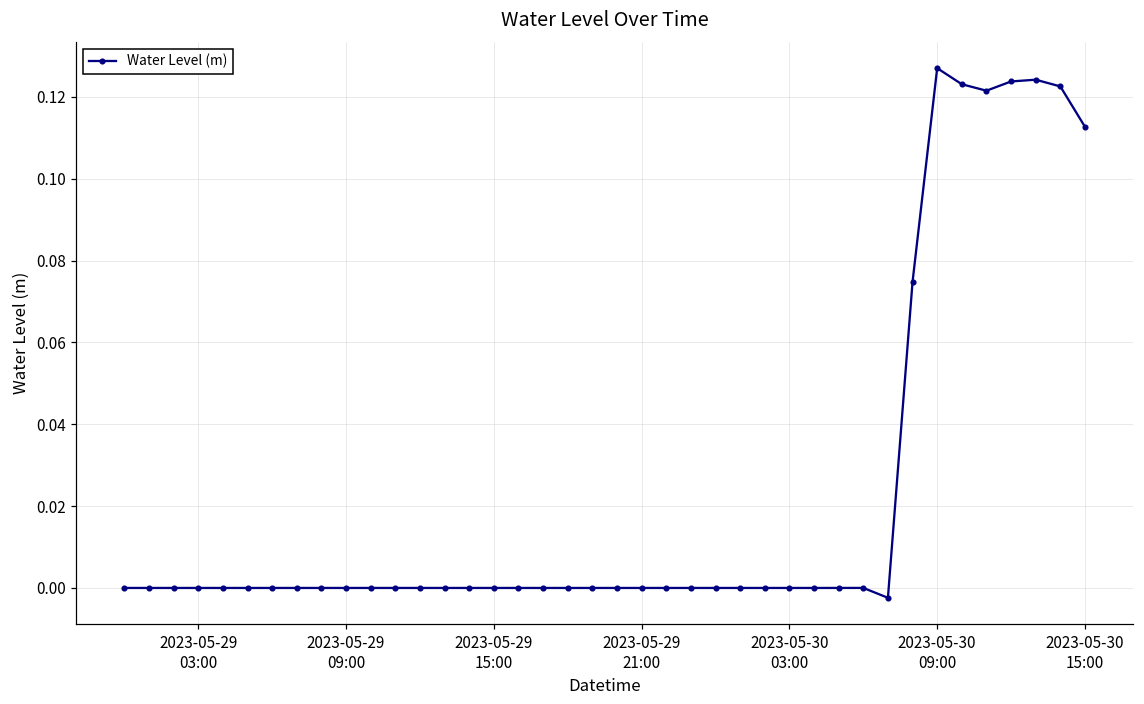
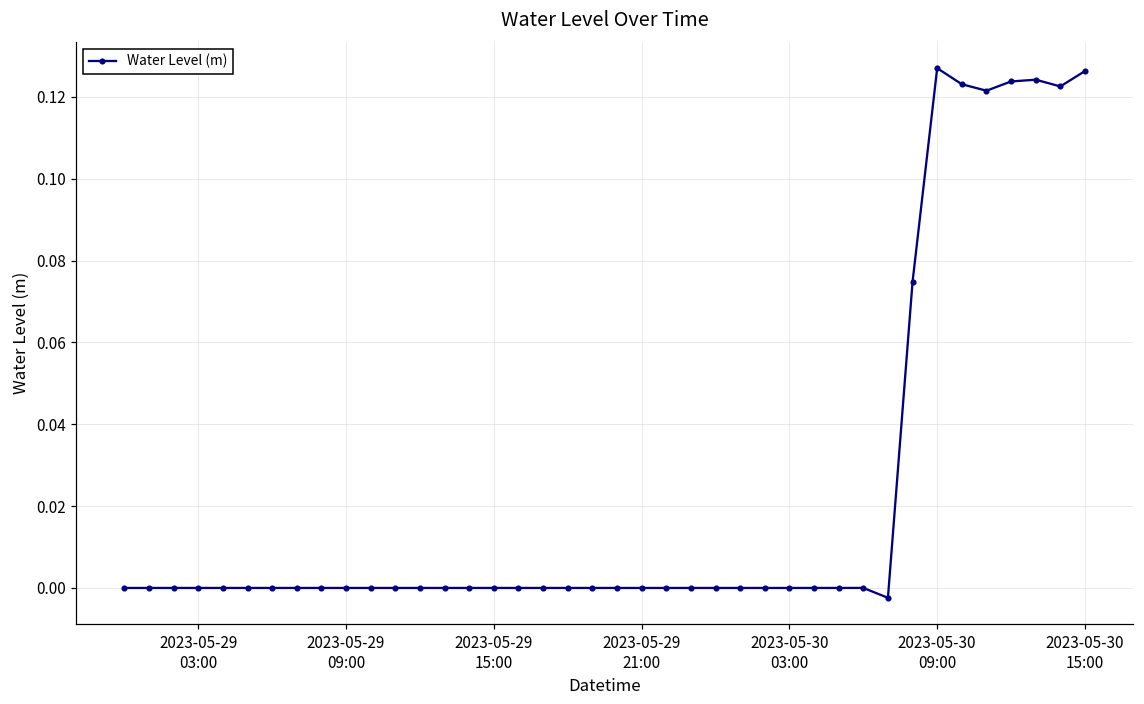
  {
    "2023-05-29 03:00": 0.000,
    "2023-05-29 09:00": 0.000,
    "2023-05-29 15:00": 0.000,
    "2023-05-29 21:00": 0.000,
    "2023-05-30 03:00": 0.000,
    "2023-05-30 09:00": 0.127,
-   "2023-05-30 15:00": 0.113
+   "2023-05-30 15:00": 0.126
  }
